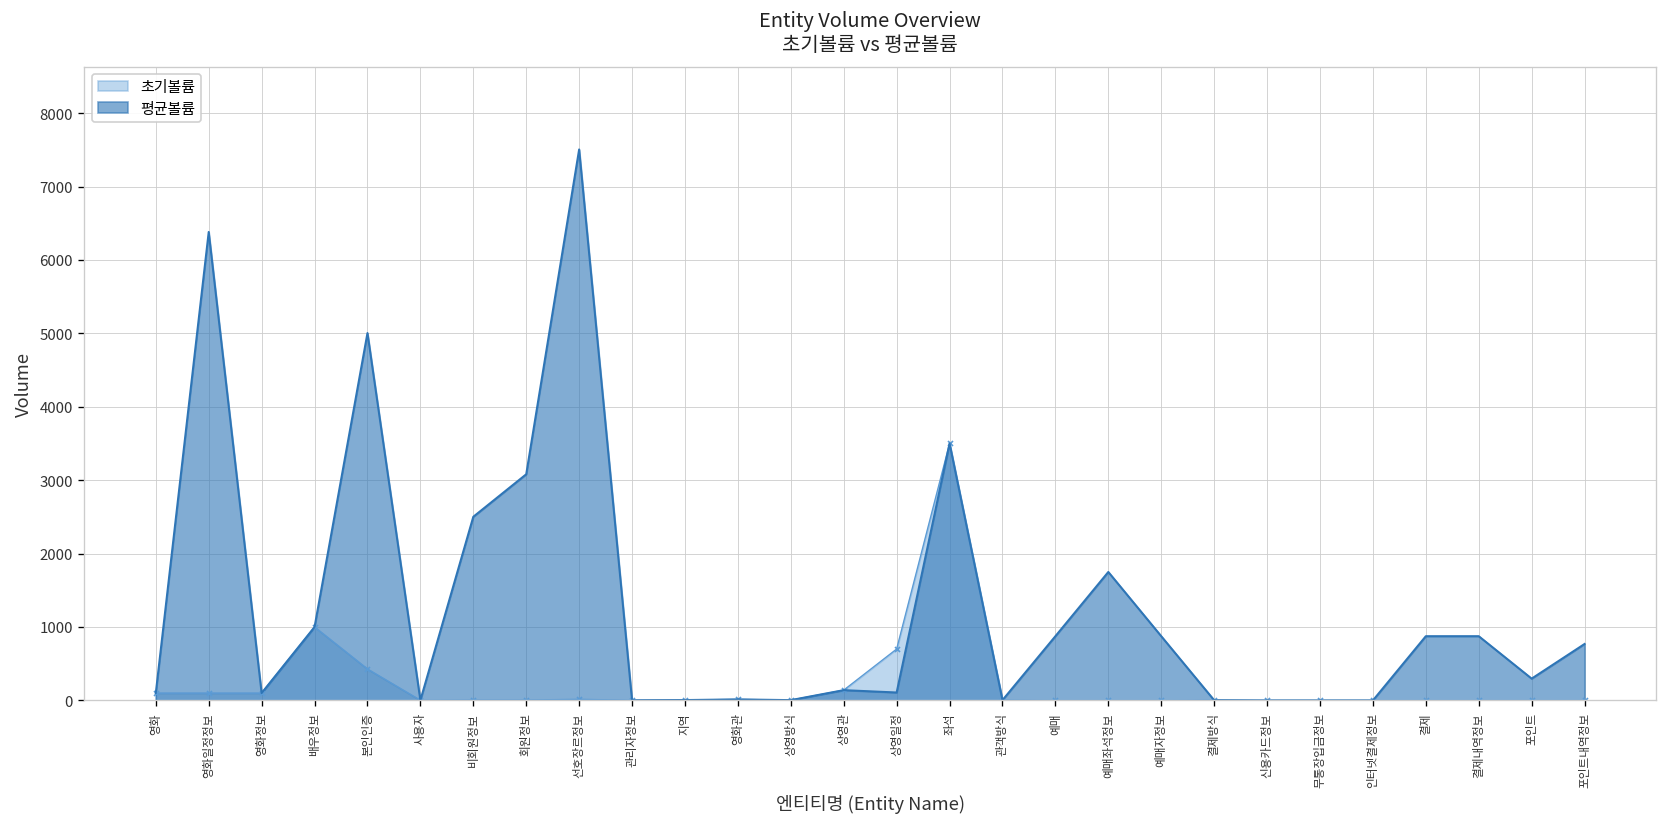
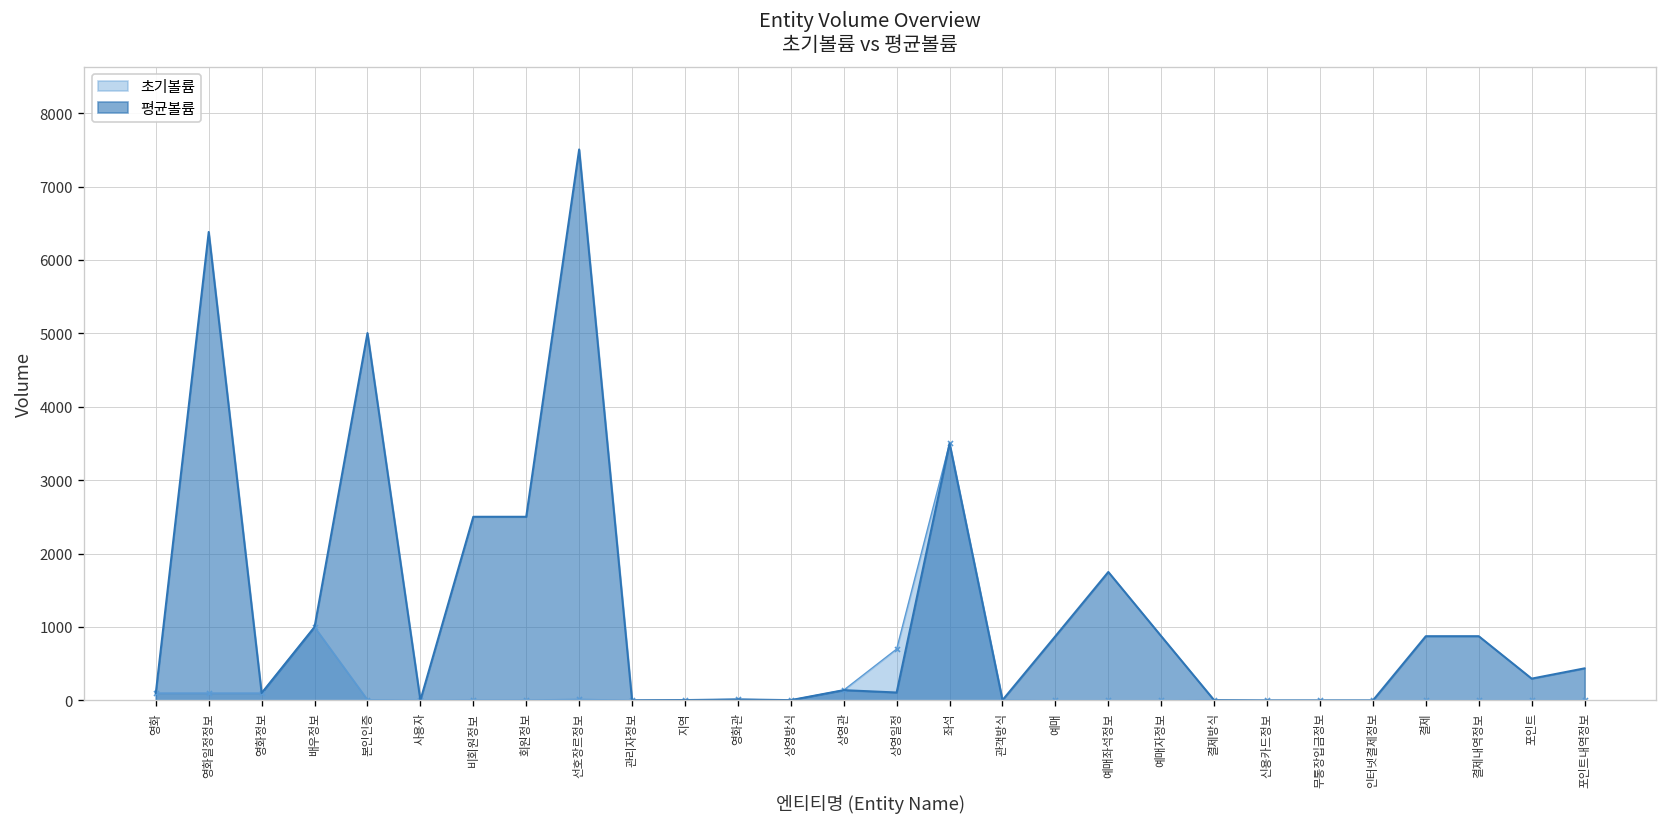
  {
    "초기볼륨": {
      "영화일정정보": 100,
-     "본인인증": 400,
+     "본인인증": 0,
      "비회원정보": 0,
      "회원정보": 0,
      "선호장르정보": 0,
      "상영일정": 700,
      "예매": 0,
      "예매좌석정보": 0,
      "예매자정보": 0,
      "결제": 0,
      "결제내역정보": 0,
      "포인트": 0,
      "포인트내역정보": 0
    },
    "평균볼륨": {
      "영화일정정보": 6400,
      "본인인증": 5000,
      "비회원정보": 2500,
-     "회원정보": 3100,
+     "회원정보": 2500,
      "선호장르정보": 7500,
      "상영일정": 100,
      "예매": 900,
      "예매좌석정보": 1800,
      "예매자정보": 900,
      "결제": 900,
      "결제내역정보": 900,
      "포인트": 300,
-     "포인트내역정보": 800
+     "포인트내역정보": 400
    }
  }
